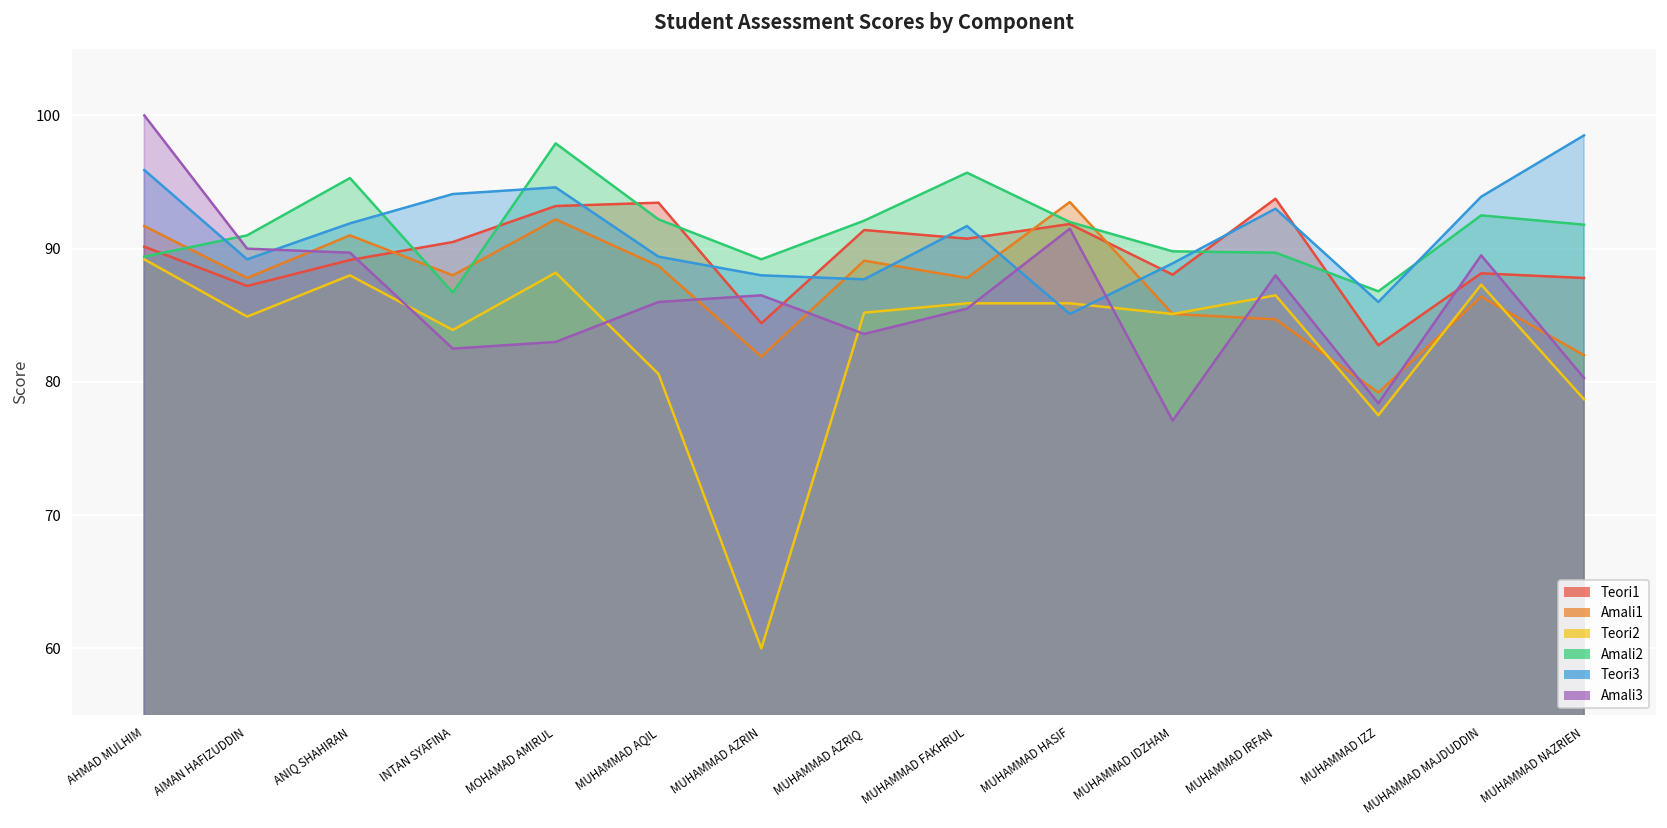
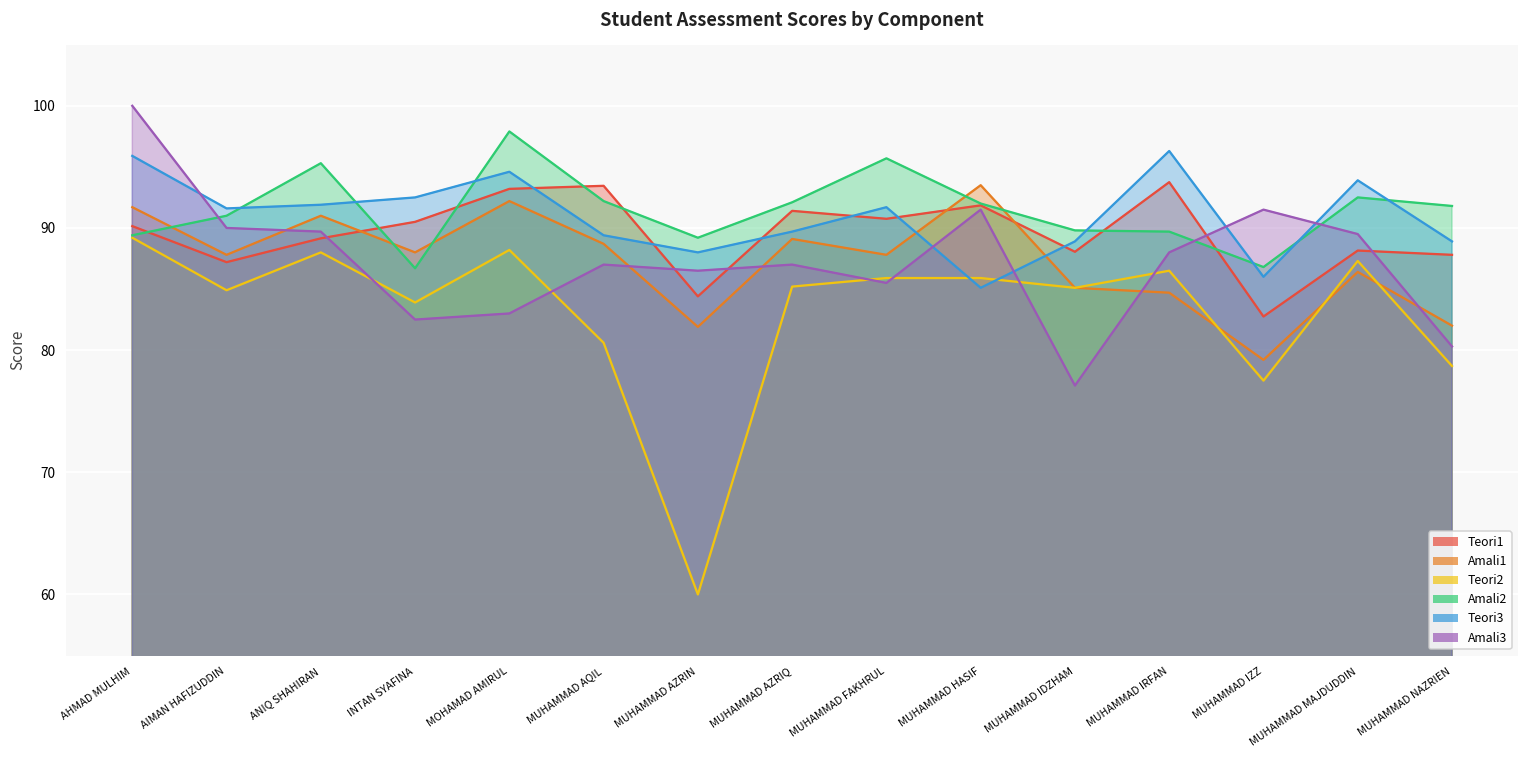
  {
    "Amali2": {
      "AIMAN HAFIZUDDIN": 91.0,
      "ANIQ SHAHIRAN": 95.3,
      "INTAN SYAFINA": 86.7,
      "MOHAMAD AMIRUL": 97.9,
      "MUHAMMAD AQIL": 92.2,
      "MUHAMMAD AZRIN": 89.2,
      "MUHAMMAD AZRIQ": 92.1,
      "MUHAMMAD FAKHRUL": 95.7,
      "MUHAMMAD IDZHAM": 89.8,
      "MUHAMMAD IRFAN": 89.7,
      "MUHAMMAD IZZ": 86.8,
      "MUHAMMAD MAJDUDDIN": 92.5,
      "MUHAMMAD NAZRIEN": 91.8
    },
    "Teori3": {
      "AHMAD MULHIM": 95.9,
-     "AIMAN HAFIZUDDIN": 89.2,
+     "AIMAN HAFIZUDDIN": 91.6,
      "ANIQ SHAHIRAN": 91.9,
-     "INTAN SYAFINA": 94.1,
+     "INTAN SYAFINA": 92.5,
      "MOHAMAD AMIRUL": 94.6,
      "MUHAMMAD AQIL": 89.4,
      "MUHAMMAD AZRIN": 88.0,
-     "MUHAMMAD AZRIQ": 87.7,
+     "MUHAMMAD AZRIQ": 89.7,
      "MUHAMMAD FAKHRUL": 91.7,
      "MUHAMMAD HASIF": 85.1,
      "MUHAMMAD IDZHAM": 88.9,
-     "MUHAMMAD IRFAN": 93.0,
+     "MUHAMMAD IRFAN": 96.3,
      "MUHAMMAD IZZ": 86.0,
      "MUHAMMAD MAJDUDDIN": 93.9,
-     "MUHAMMAD NAZRIEN": 98.5
+     "MUHAMMAD NAZRIEN": 88.9
    },
    "Amali3": {
      "AHMAD MULHIM": 100.0,
      "AIMAN HAFIZUDDIN": 90.0,
      "ANIQ SHAHIRAN": 89.7,
      "INTAN SYAFINA": 82.5,
      "MOHAMAD AMIRUL": 83.0,
-     "MUHAMMAD AQIL": 86,
+     "MUHAMMAD AQIL": 87,
      "MUHAMMAD AZRIN": 86.5,
-     "MUHAMMAD AZRIQ": 83.6,
+     "MUHAMMAD AZRIQ": 87.0,
      "MUHAMMAD FAKHRUL": 85.5,
      "MUHAMMAD HASIF": 91.5,
      "MUHAMMAD IDZHAM": 77.1,
      "MUHAMMAD IRFAN": 88.0,
-     "MUHAMMAD IZZ": 78.4,
+     "MUHAMMAD IZZ": 91.5,
      "MUHAMMAD MAJDUDDIN": 89.5,
      "MUHAMMAD NAZRIEN": 80.3
    }
  }
